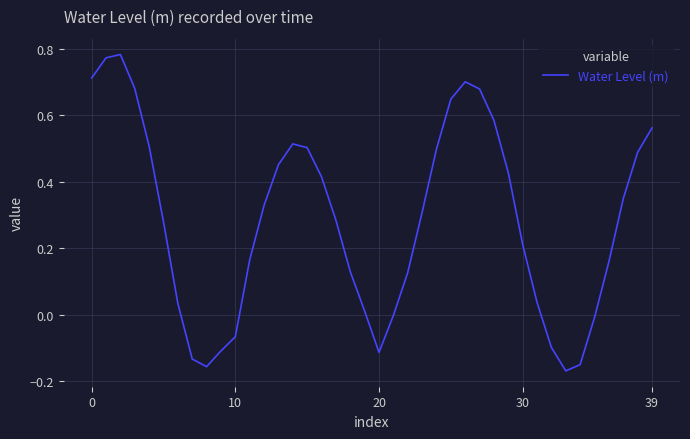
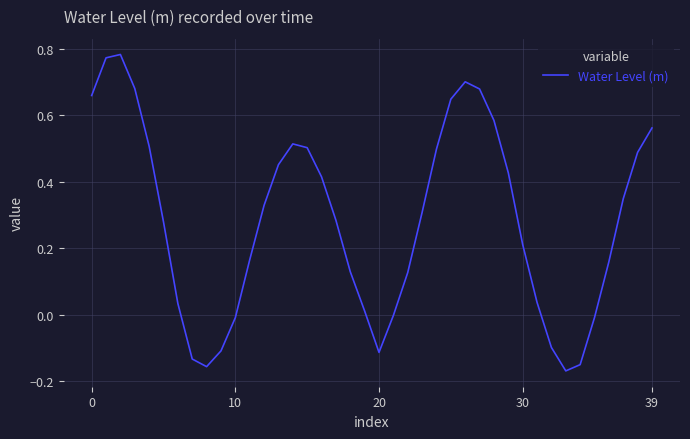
  {
-   "0": 0.71,
-   "10": -0.07,
+   "0": 0.66,
+   "10": -0.01,
    "20": -0.11,
    "30": 0.21,
    "39": 0.56
  }
